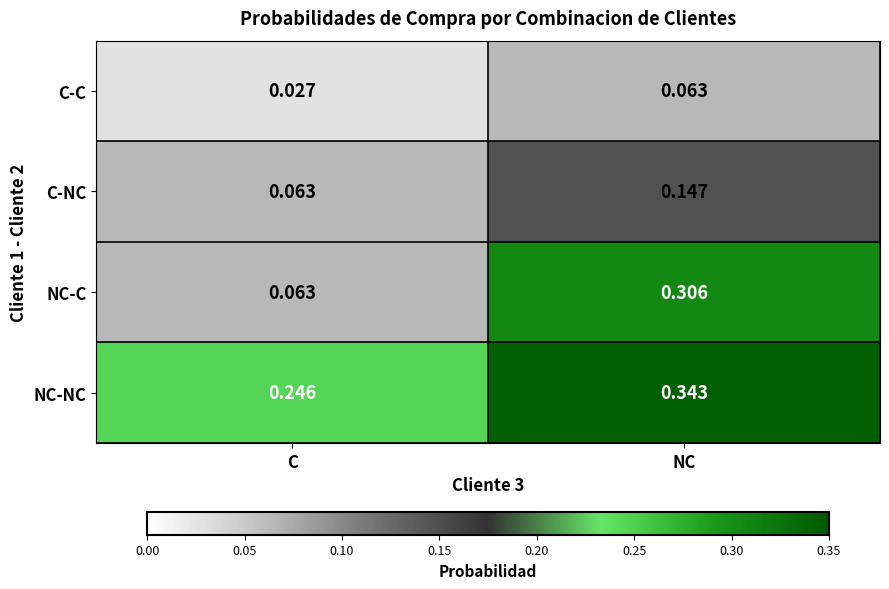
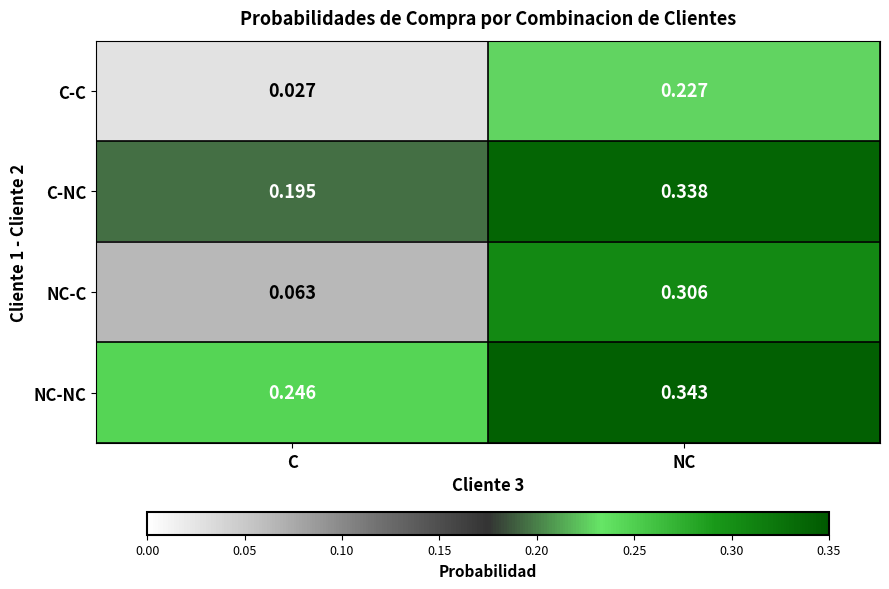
  {
    "C-C": {
      "C": 0.027,
-     "NC": 0.063
+     "NC": 0.227
    },
    "C-NC": {
-     "C": 0.063,
-     "NC": 0.147
+     "C": 0.195,
+     "NC": 0.338
    },
    "NC-C": {
      "C": 0.063,
      "NC": 0.306
    },
    "NC-NC": {
      "C": 0.246,
      "NC": 0.343
    }
  }
